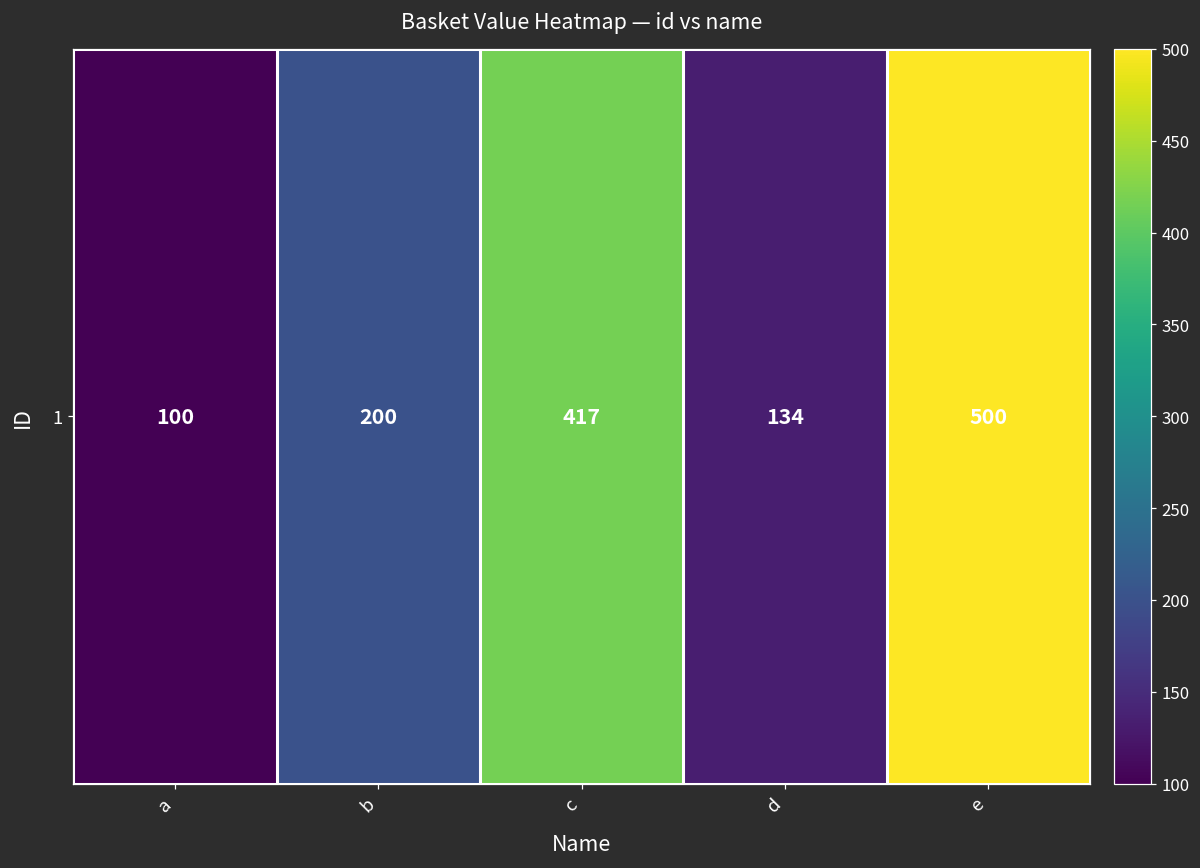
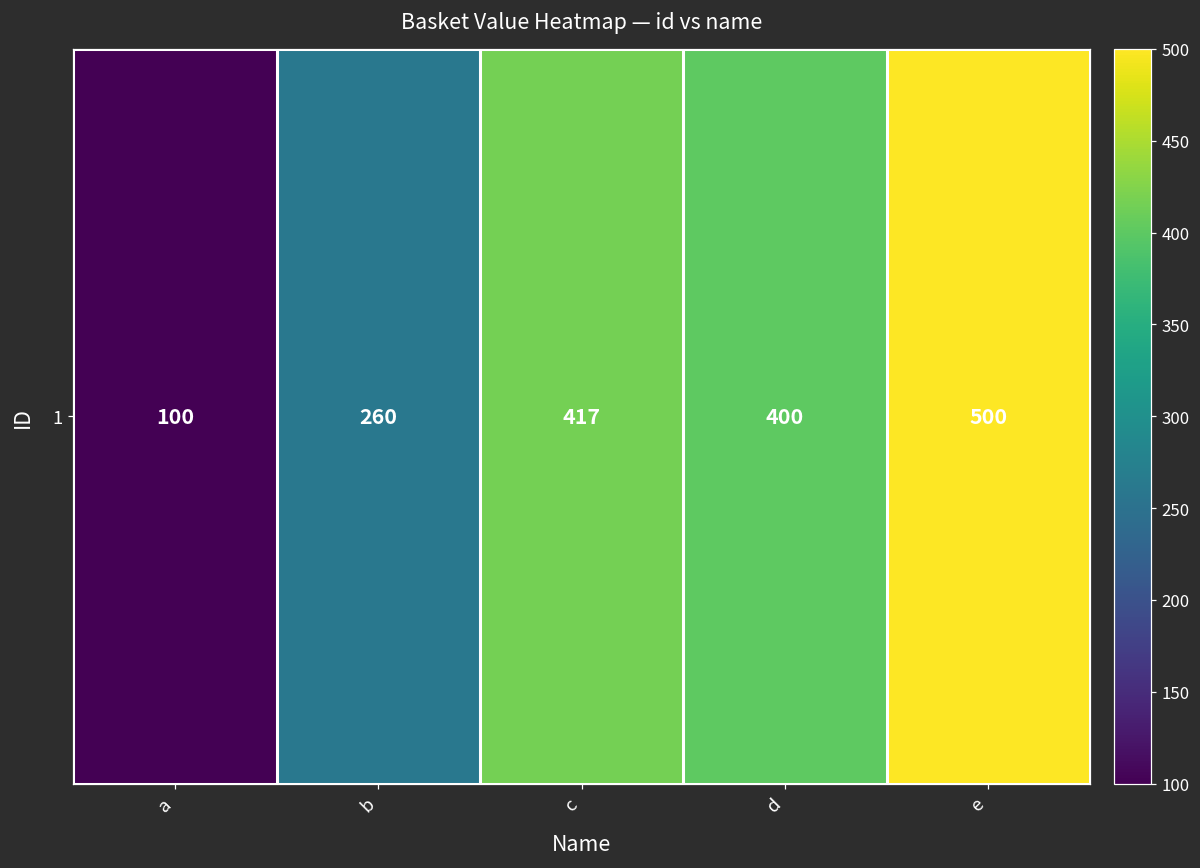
  {
    "1": {
      "a": 100,
-     "b": 200,
+     "b": 260,
      "c": 417,
-     "d": 134,
+     "d": 400,
      "e": 500
    }
  }
